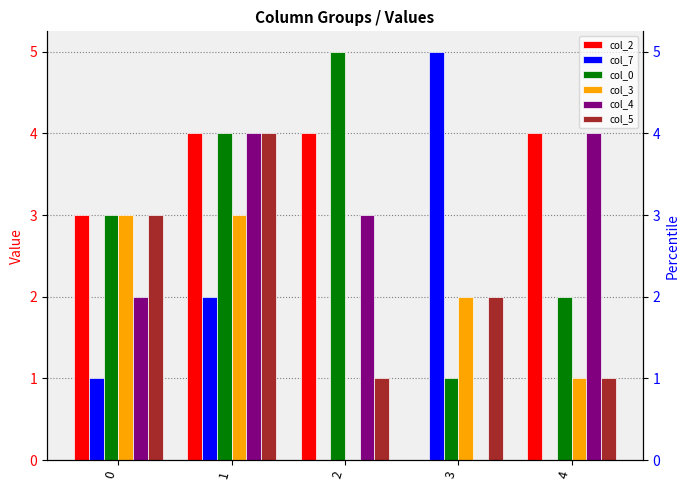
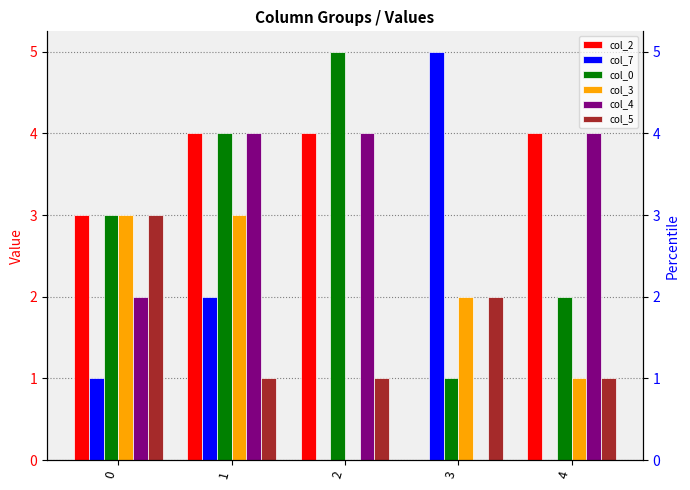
  {
    "col_2": {
      "0": 3,
      "1": 4,
      "2": 4,
      "3": 0,
      "4": 4
    },
    "col_7": {
      "0": 1,
      "1": 2,
      "2": 0,
      "3": 5,
      "4": 0
    },
    "col_0": {
      "0": 3,
      "1": 4,
      "2": 5,
      "3": 1,
      "4": 2
    },
    "col_3": {
      "0": 3,
      "1": 3,
      "2": 0,
      "3": 2,
      "4": 1
    },
    "col_4": {
      "0": 2,
      "1": 4,
-     "2": 3,
+     "2": 4,
      "3": 0,
      "4": 4
    },
    "col_5": {
      "0": 3,
-     "1": 4,
+     "1": 1,
      "2": 1,
      "3": 2,
      "4": 1
    }
  }
